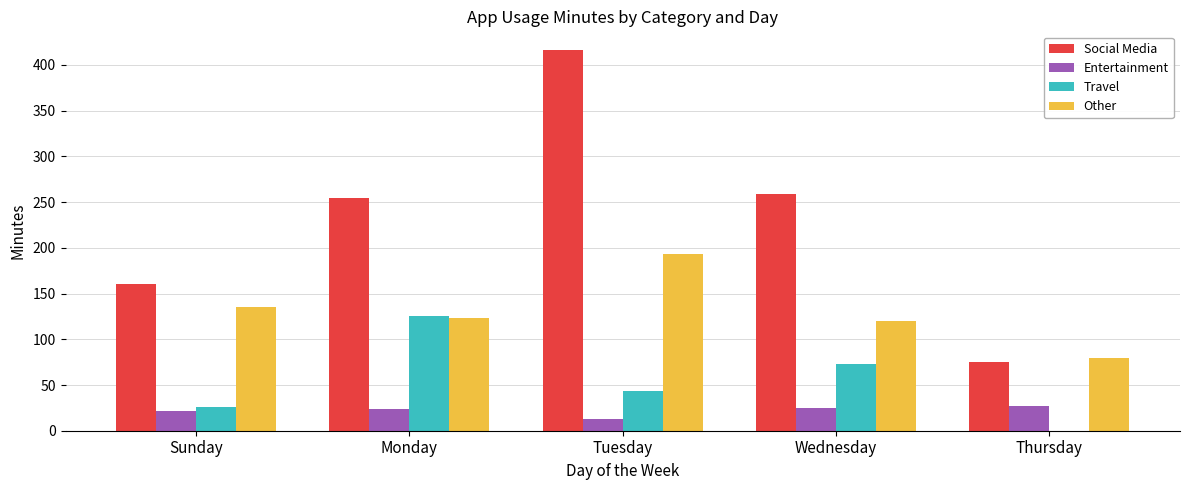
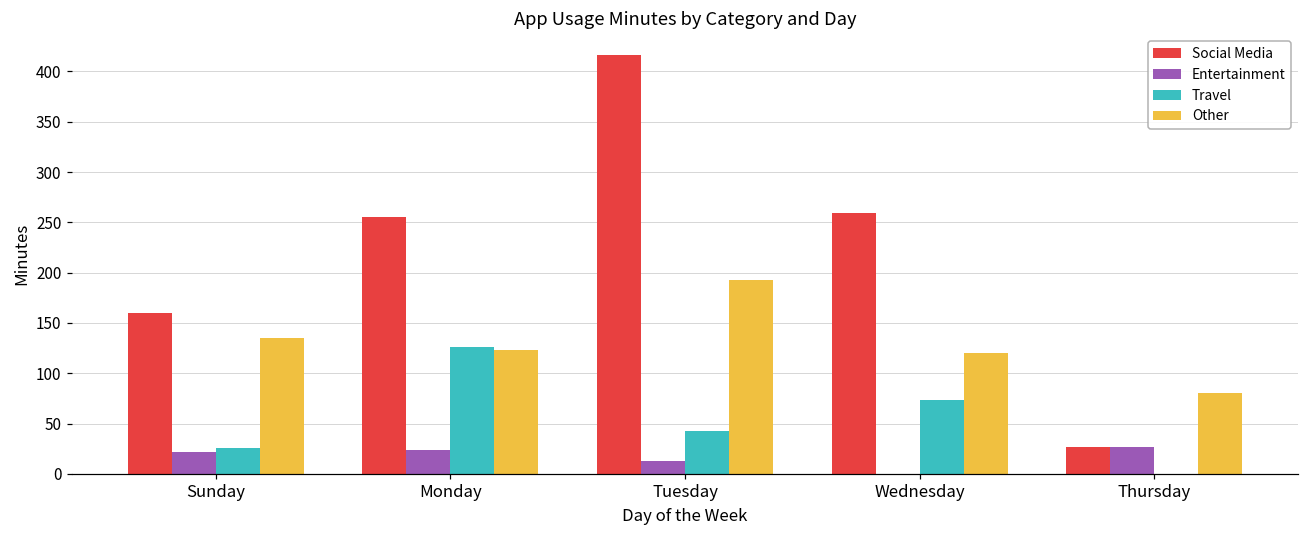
  {
    "Social Media": {
      "Sunday": 160,
      "Monday": 260,
      "Tuesday": 420,
      "Wednesday": 260,
-     "Thursday": 80
+     "Thursday": 30
    },
    "Entertainment": {
      "Sunday": 20,
      "Monday": 20,
      "Tuesday": 10,
-     "Wednesday": 30,
+     "Wednesday": 0,
      "Thursday": 30
    },
    "Travel": {
      "Sunday": 30,
      "Monday": 130,
      "Tuesday": 40,
      "Wednesday": 70,
      "Thursday": 0
    },
    "Other": {
      "Sunday": 140,
      "Monday": 120,
      "Tuesday": 190,
      "Wednesday": 120,
      "Thursday": 80
    }
  }
